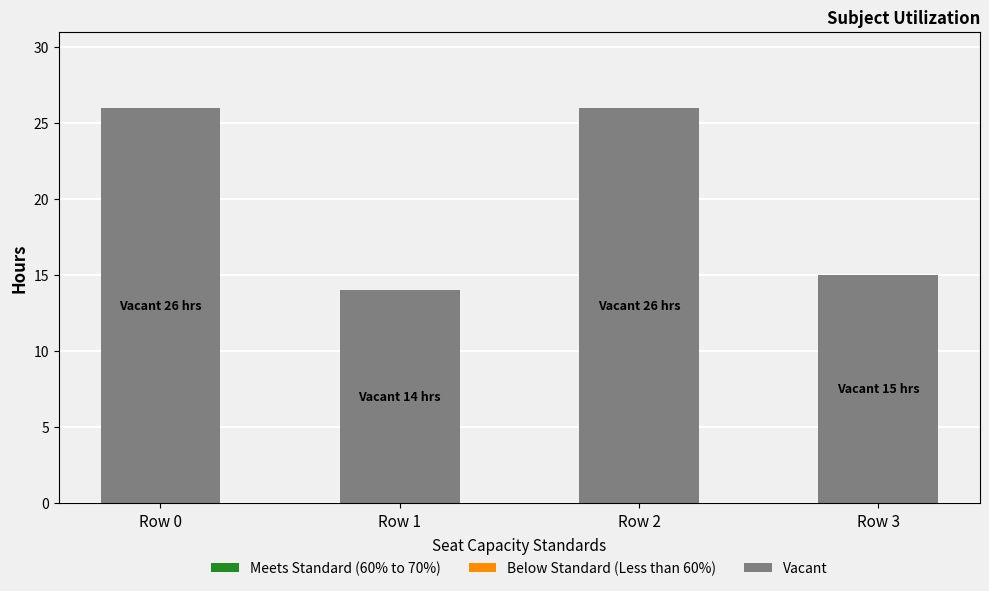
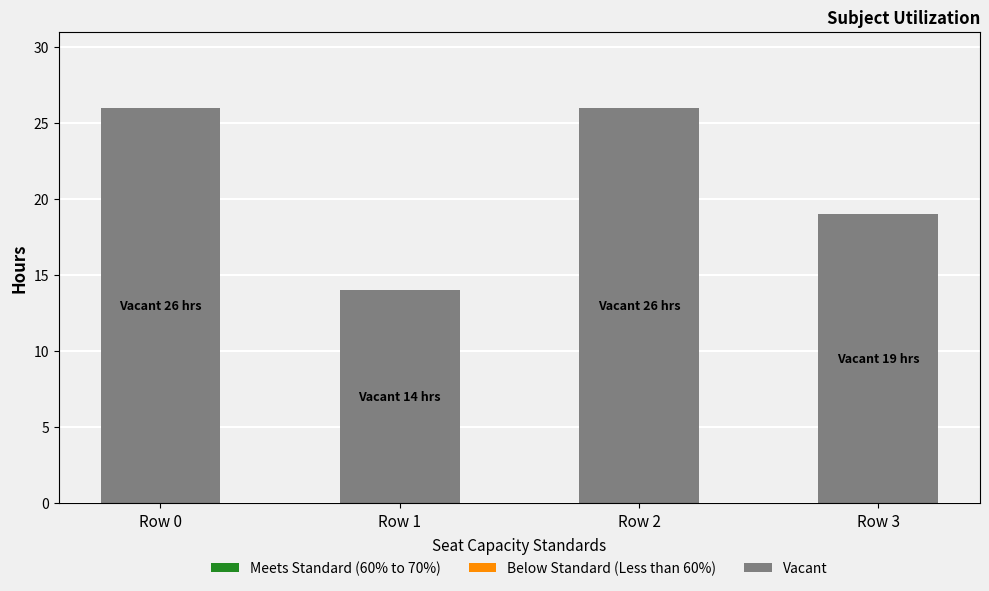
  {
    "Below Standard (Less than 60%)": {
      "Row 0": 0.0,
      "Row 1": 0.0,
      "Row 2": 0.0,
      "Row 3": 0.0
    },
    "Vacant": {
      "Row 0": 26,
      "Row 1": 14,
      "Row 2": 26,
-     "Row 3": 15
+     "Row 3": 19
    }
  }
